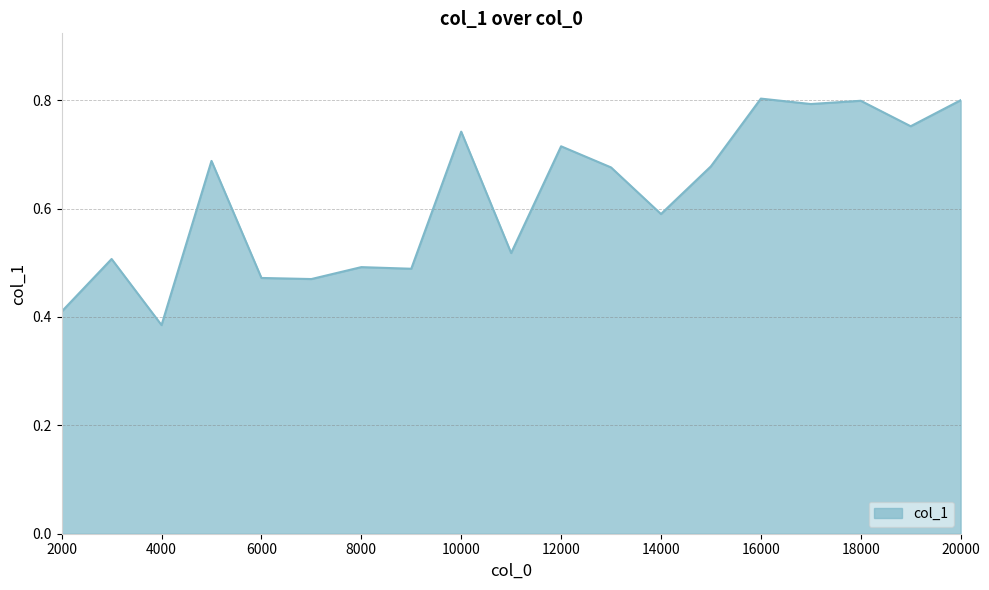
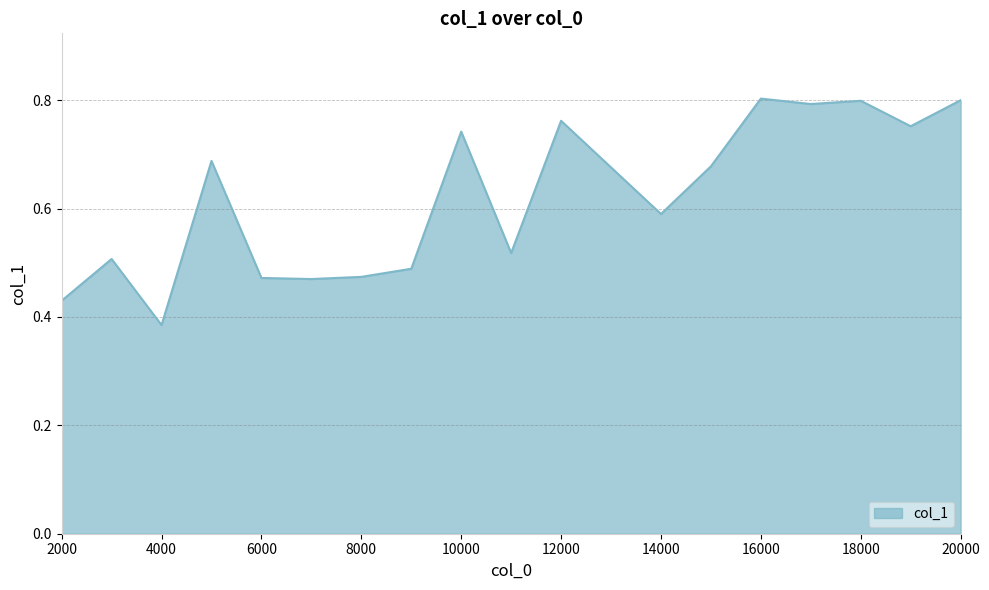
  {
-   "2000": 0.41,
+   "2000": 0.43,
    "4000": 0.39,
    "6000": 0.47,
-   "8000": 0.49,
+   "8000": 0.47,
    "10000": 0.74,
-   "12000": 0.72,
+   "12000": 0.76,
    "14000": 0.59,
    "16000": 0.80,
    "18000": 0.80,
    "20000": 0.80
  }
